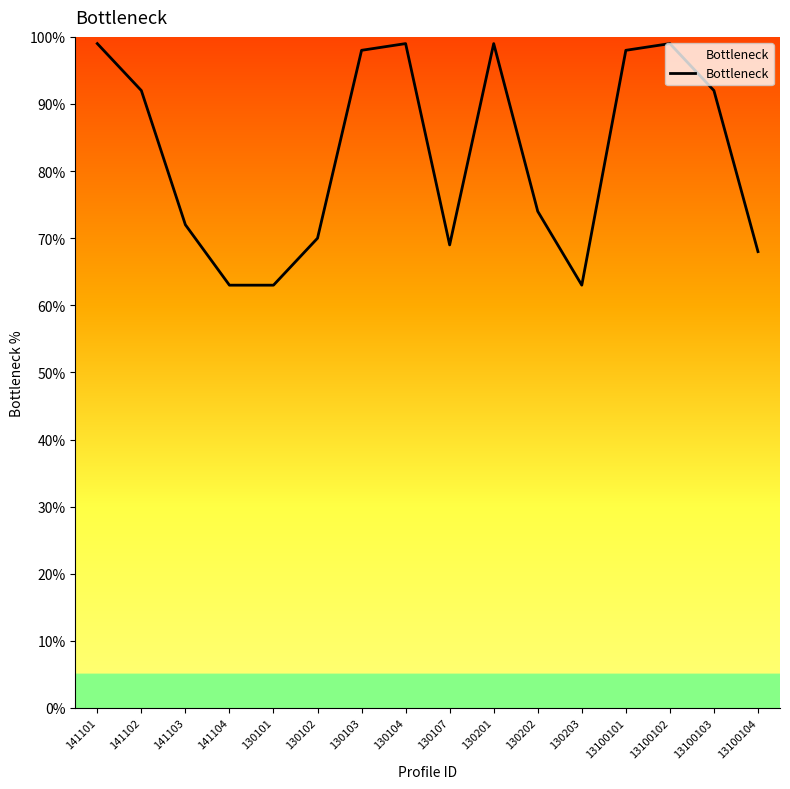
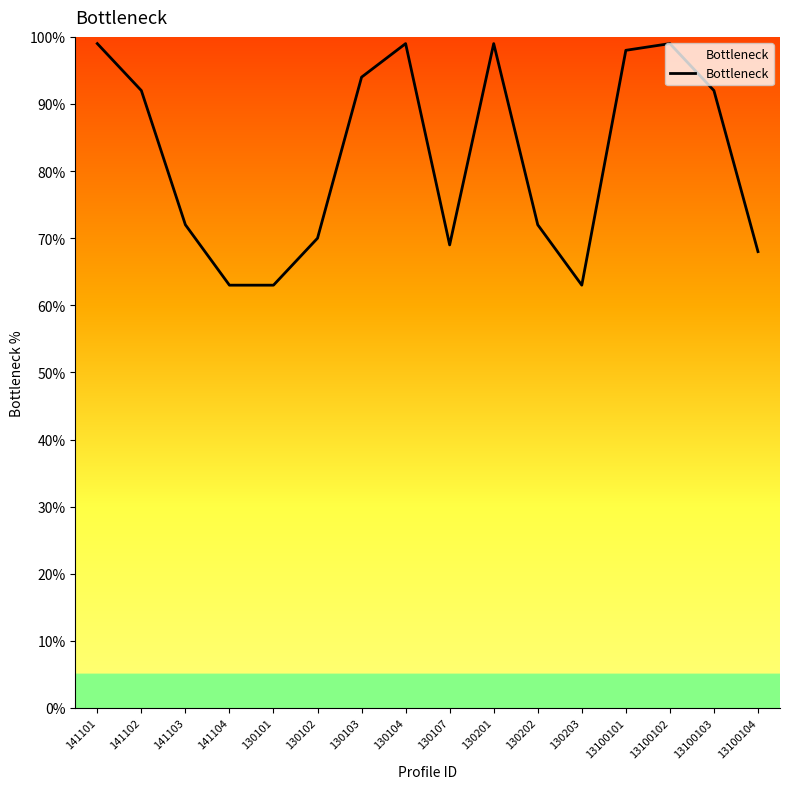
  {
    "141101": "99%",
    "141102": "92%",
    "141103": "72%",
    "141104": "63%",
    "130101": "63%",
    "130102": "70%",
-   "130103": "98%",
+   "130103": "94%",
    "130104": "99%",
    "130107": "69%",
    "130201": "99%",
-   "130202": "74%",
+   "130202": "72%",
    "130203": "63%",
    "13100101": "98%",
    "13100103": "92%",
    "13100104": "68%"
  }
